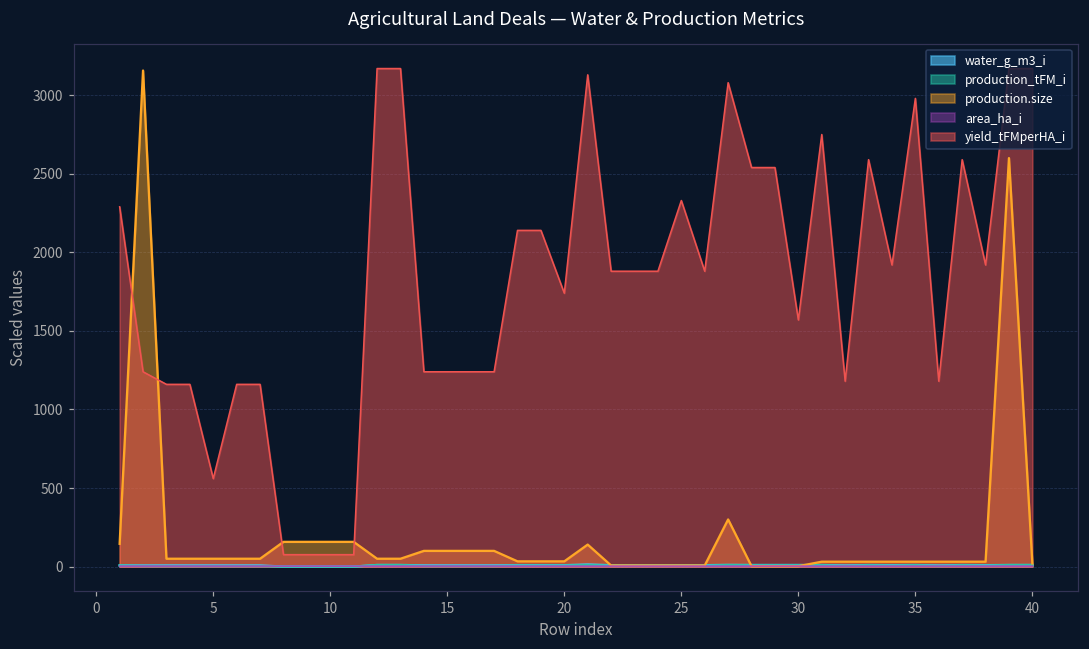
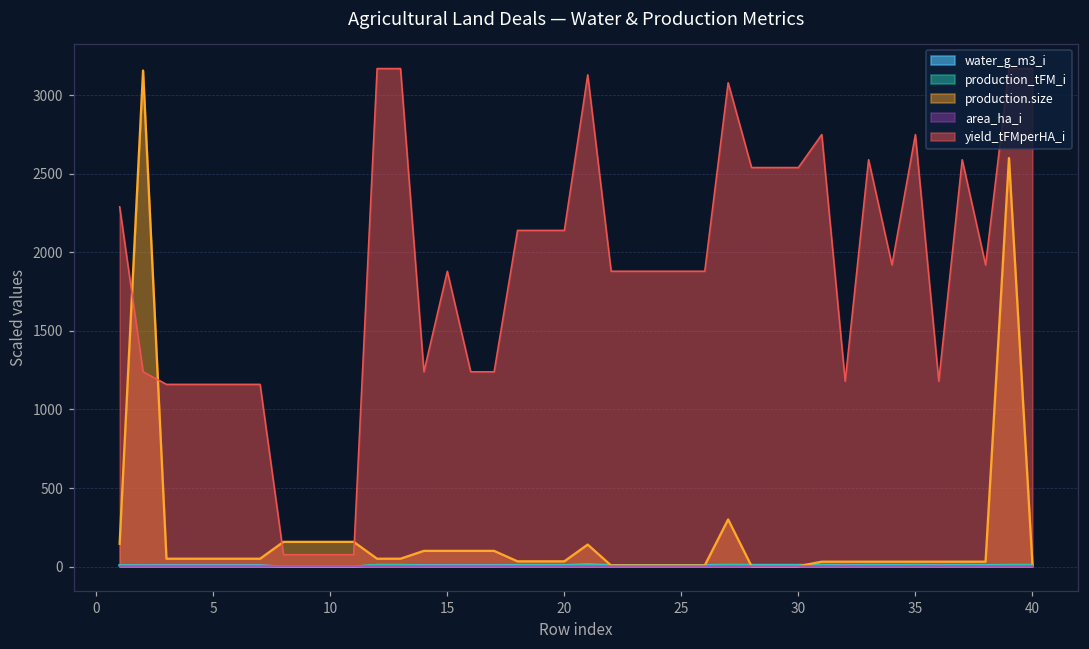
  {
    "production.size": {
      "5": 50,
      "10": 160,
      "15": 100,
      "20": 30,
      "35": 30
    },
    "yield_tFMperHA_i": {
-     "5": 560,
+     "5": 1160,
      "10": 80,
-     "15": 1240,
-     "20": 1740,
-     "25": 2330,
-     "30": 1570,
-     "35": 2980
+     "15": 1880,
+     "20": 2140,
+     "25": 1880,
+     "30": 2540,
+     "35": 2750
    }
  }
